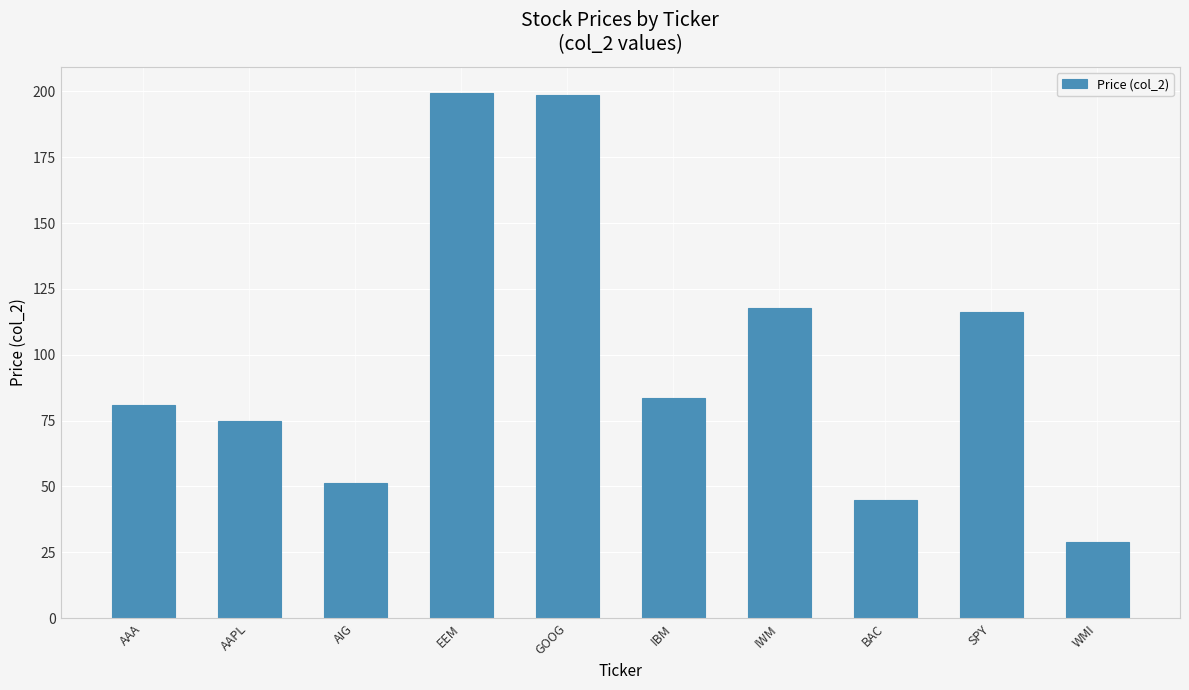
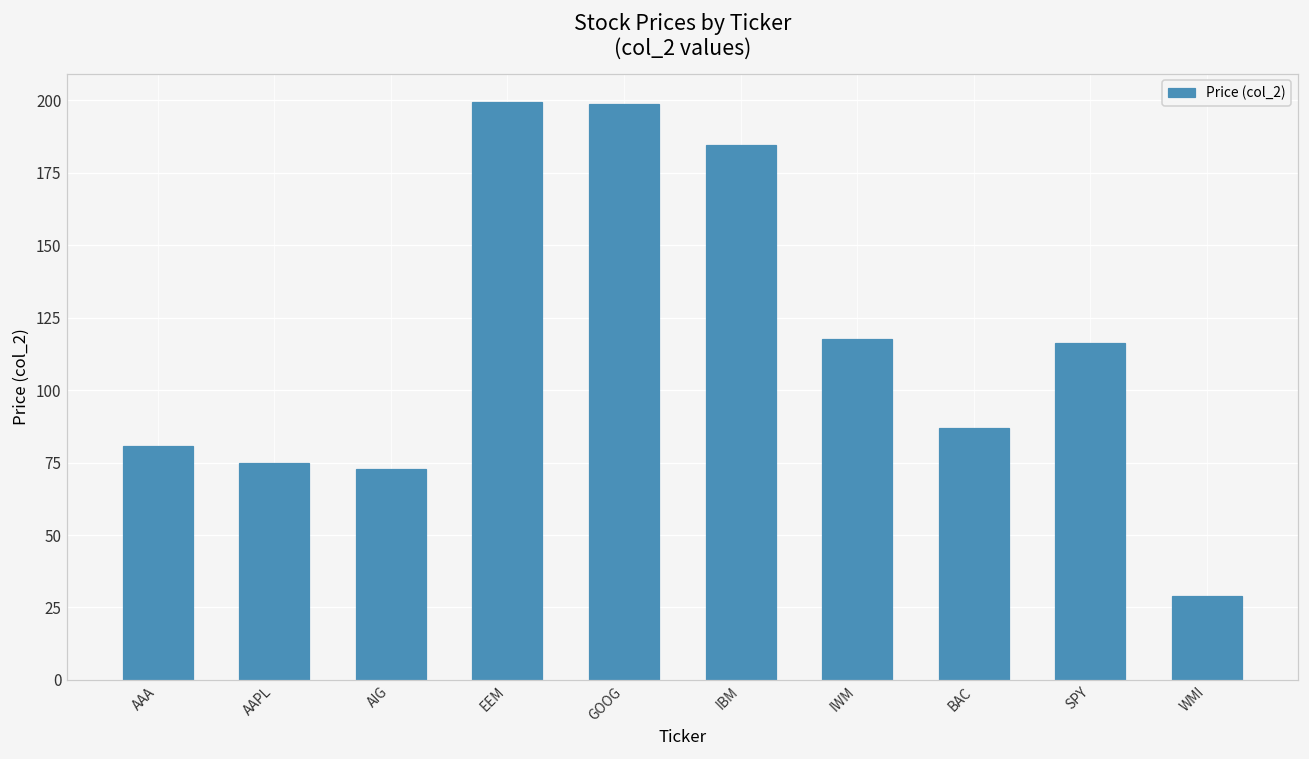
  {
    "AAA": 81,
    "AAPL": 75,
-   "AIG": 51,
+   "AIG": 73,
    "EEM": 199,
    "GOOG": 199,
-   "IBM": 84,
+   "IBM": 185,
    "IWM": 118,
-   "BAC": 45,
+   "BAC": 87,
    "SPY": 116,
    "WMI": 29
  }
